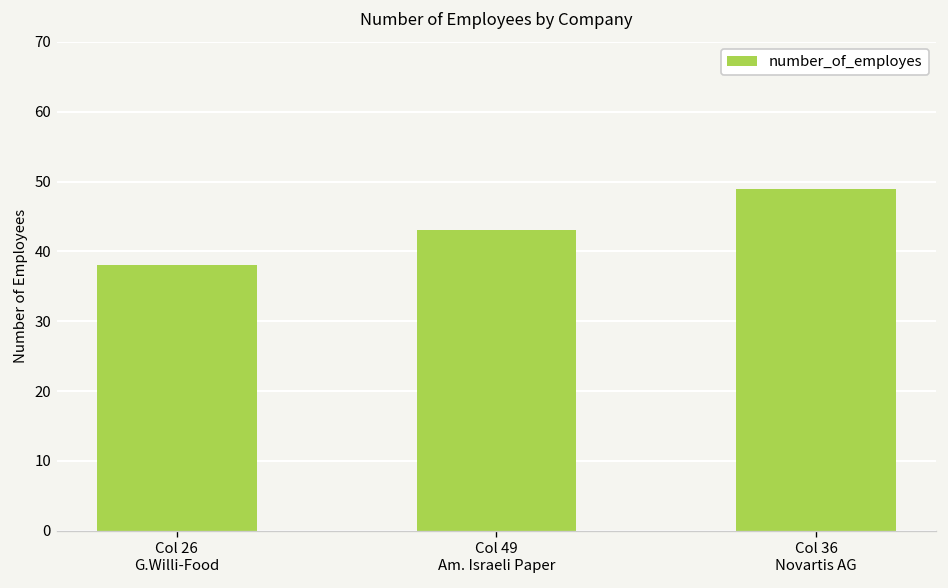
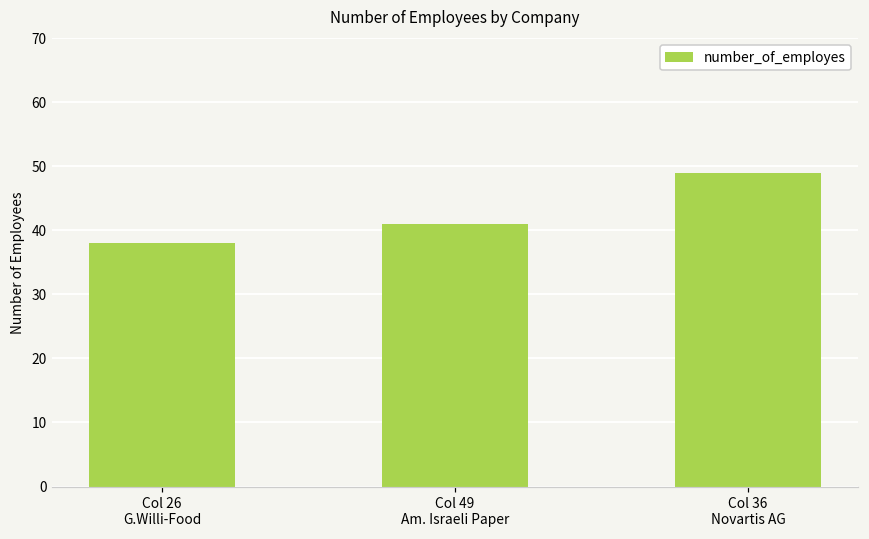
  {
    "Col 26 G.Willi-Food": 38,
-   "Col 49 Am. Israeli Paper": 43,
+   "Col 49 Am. Israeli Paper": 41,
    "Col 36 Novartis AG": 49
  }
